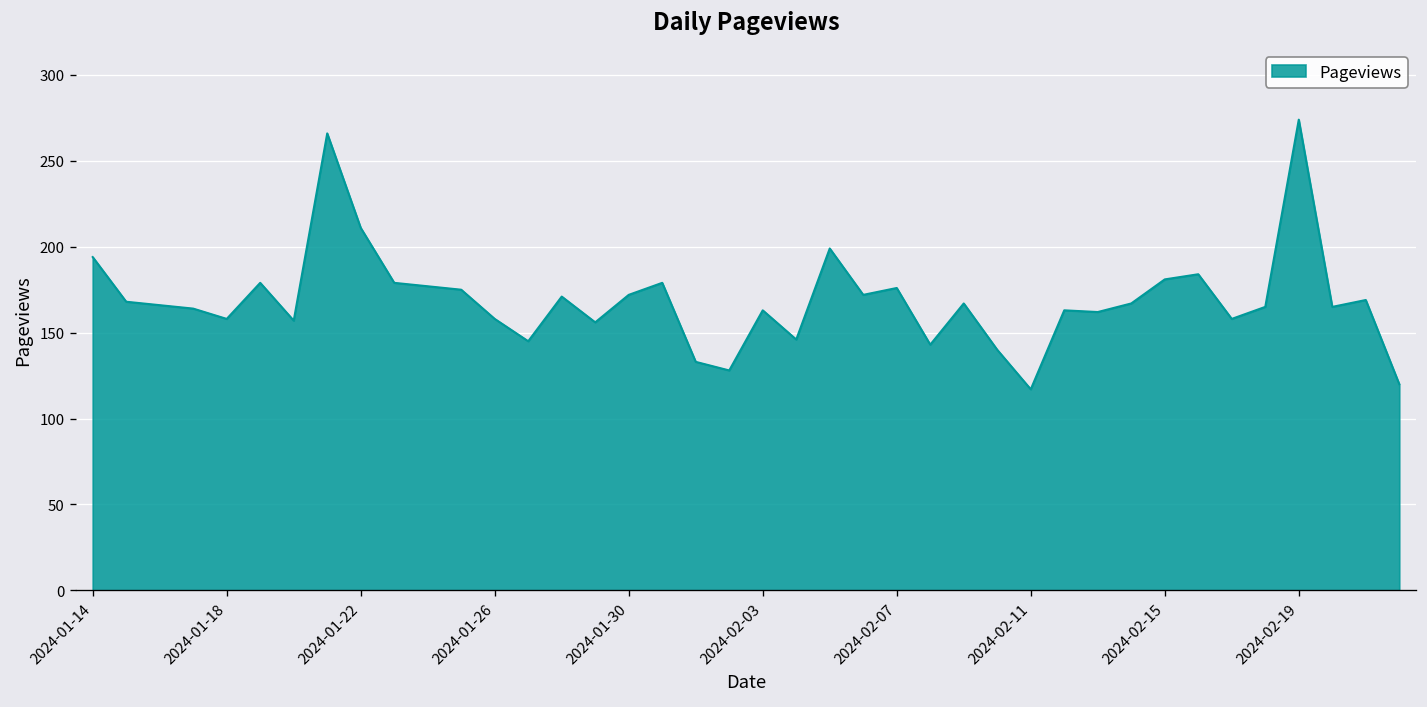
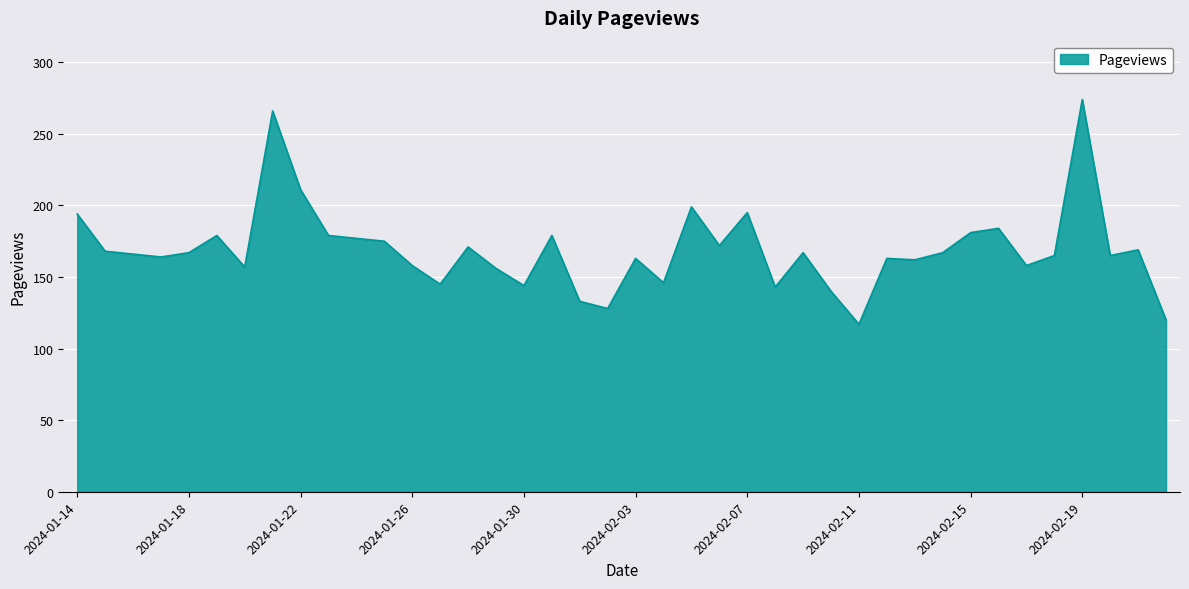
  {
    "2024-01-14": 194,
-   "2024-01-18": 158,
+   "2024-01-18": 167,
    "2024-01-22": 211,
    "2024-01-26": 158,
-   "2024-01-30": 172,
+   "2024-01-30": 144,
    "2024-02-03": 163,
-   "2024-02-07": 176,
+   "2024-02-07": 195,
    "2024-02-11": 117,
    "2024-02-15": 181,
    "2024-02-19": 274
  }
